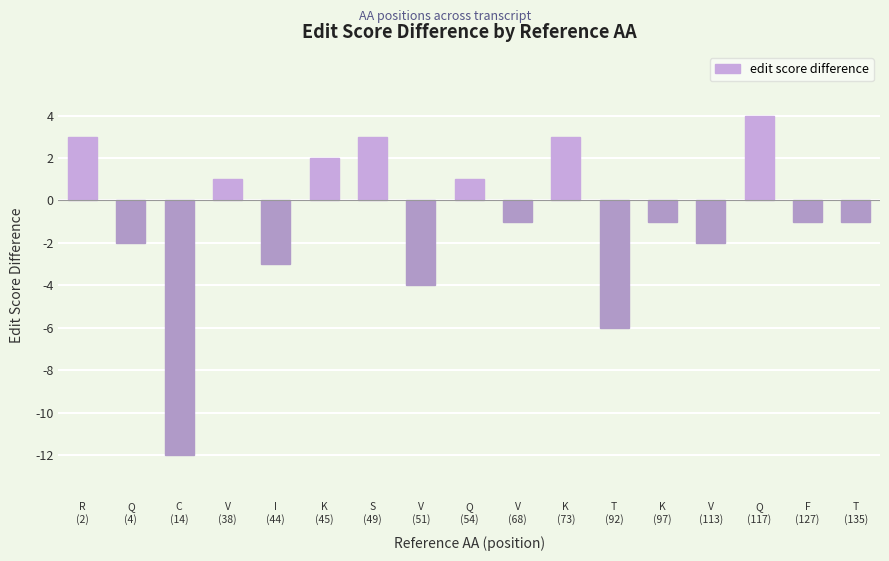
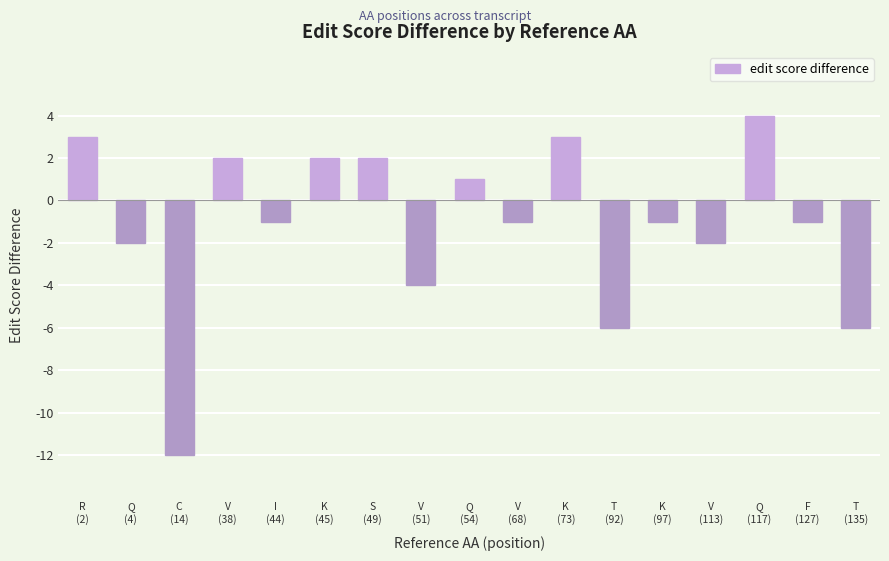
  {
    "R (2)": 3,
    "Q (4)": -2,
    "C (14)": -12,
-   "V (38)": 1,
-   "I (44)": -3,
+   "V (38)": 2,
+   "I (44)": -1,
    "K (45)": 2,
-   "S (49)": 3,
+   "S (49)": 2,
    "V (51)": -4,
    "Q (54)": 1,
    "V (68)": -1,
    "K (73)": 3,
    "T (92)": -6,
    "K (97)": -1,
    "V (113)": -2,
    "Q (117)": 4,
    "F (127)": -1,
-   "T (135)": -1
+   "T (135)": -6
  }
